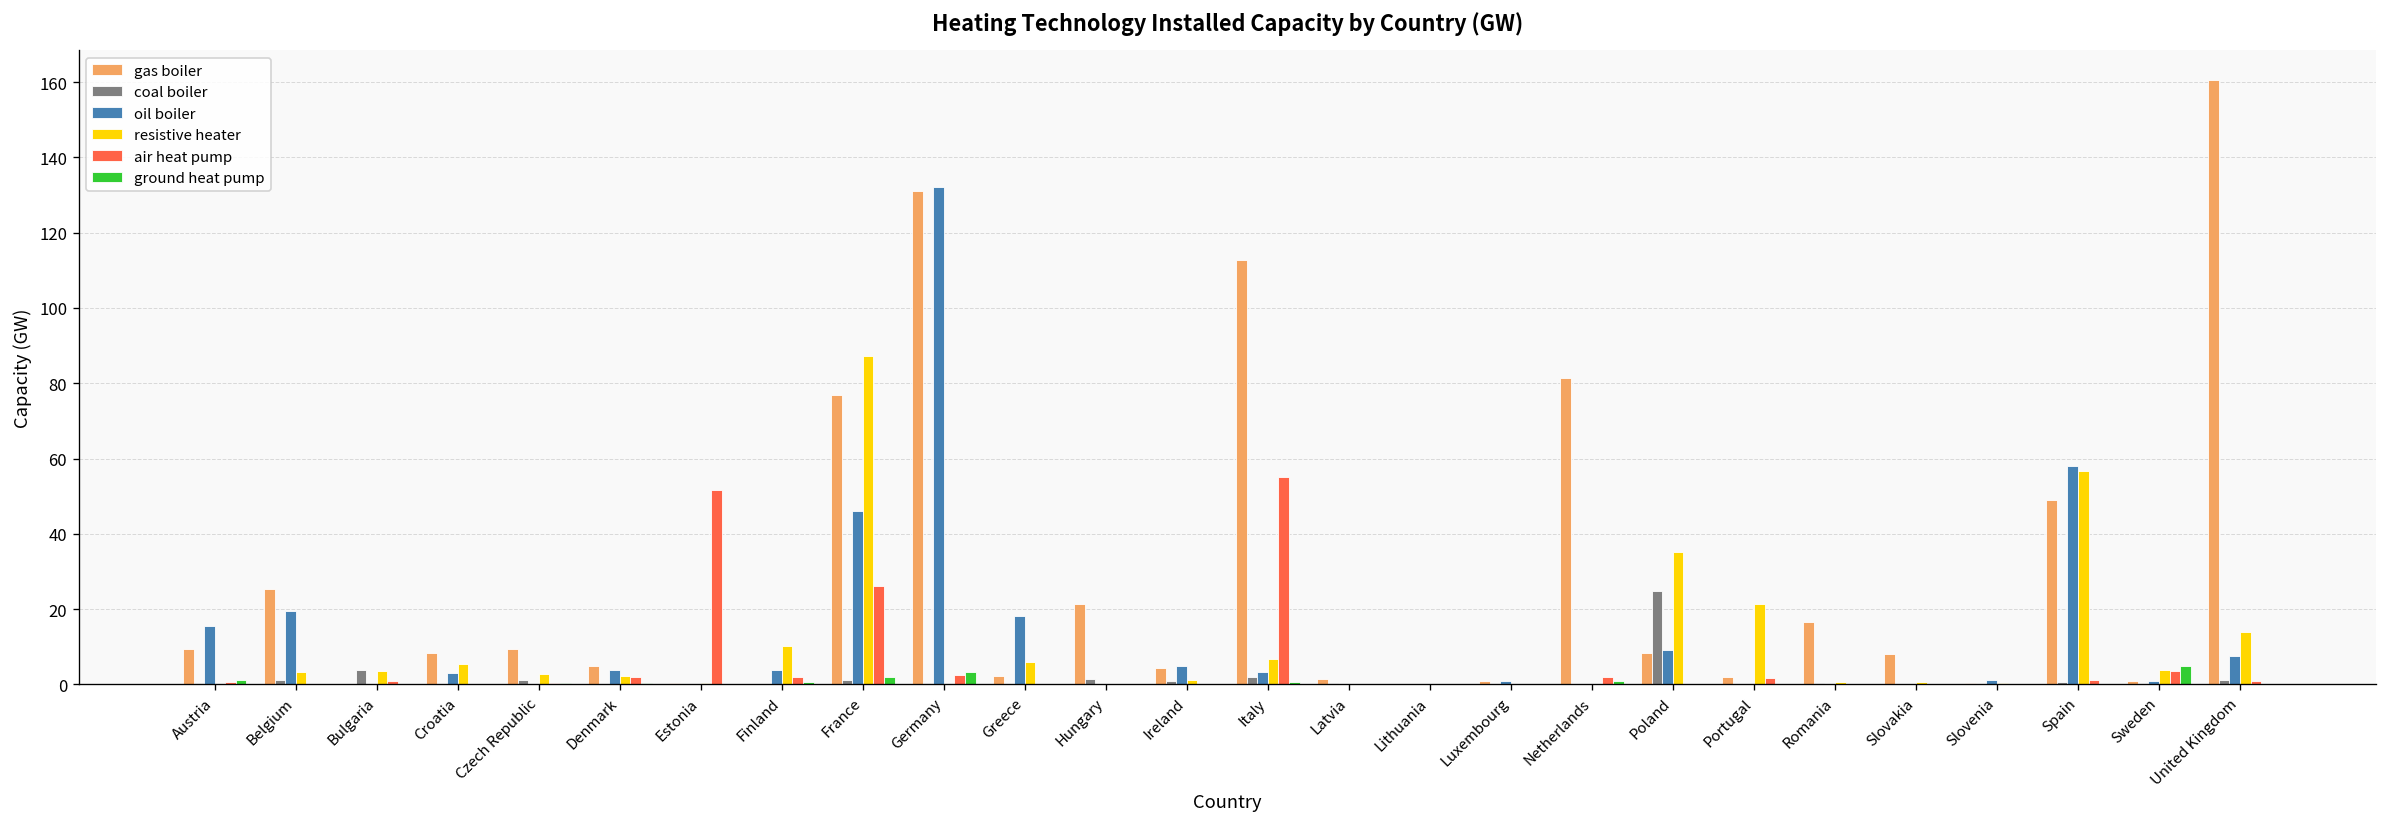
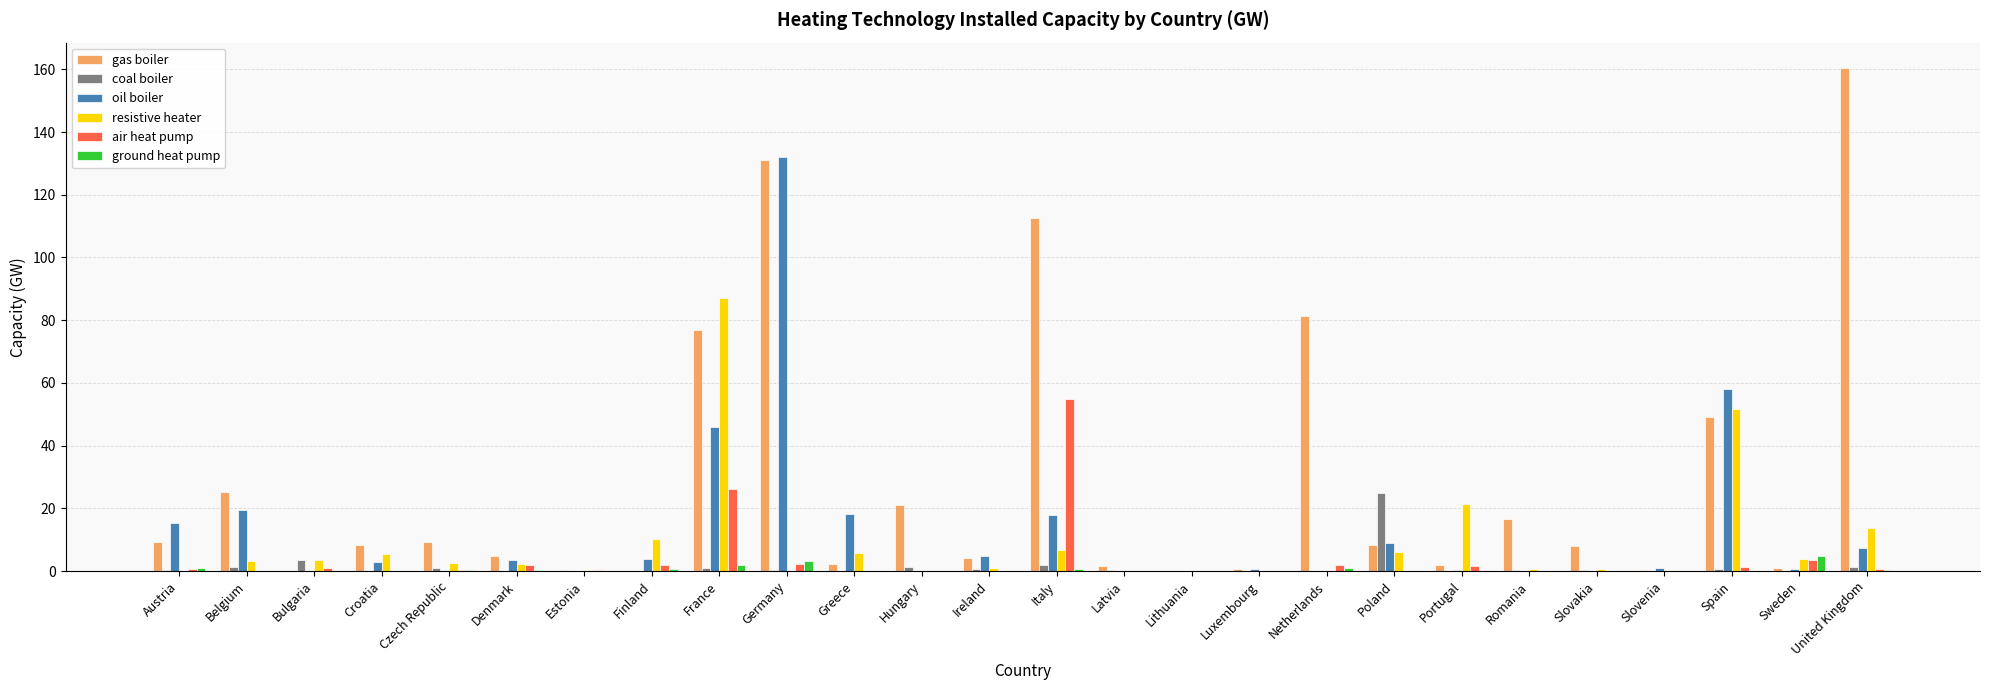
  {
    "gas boiler": {
      "Austria": 9,
      "Belgium": 25,
      "Croatia": 8,
      "Czech Republic": 9,
      "Denmark": 5,
      "Finland": 0,
      "France": 77,
      "Germany": 131,
      "Greece": 2,
      "Hungary": 21,
      "Ireland": 4,
      "Italy": 113,
      "Latvia": 2,
      "Lithuania": 0,
      "Netherlands": 81,
      "Poland": 8,
      "Portugal": 2,
      "Romania": 17,
      "Slovakia": 8,
      "Spain": 49,
      "Sweden": 1,
      "United Kingdom": 160
    },
    "coal boiler": {
      "Belgium": 1,
      "Bulgaria": 4,
      "Czech Republic": 1,
      "Denmark": 0,
      "France": 1,
      "Hungary": 1,
      "Ireland": 1,
      "Italy": 2,
      "Lithuania": 0,
      "Luxembourg": 0,
      "Netherlands": 0,
      "Poland": 25,
      "Portugal": 0,
      "Slovenia": 0,
      "Sweden": 0,
      "United Kingdom": 1
    },
    "oil boiler": {
      "Austria": 15,
      "Belgium": 20,
      "Croatia": 3,
      "Denmark": 4,
      "Finland": 4,
      "France": 46,
      "Germany": 132,
      "Greece": 18,
      "Ireland": 5,
-     "Italy": 3,
+     "Italy": 18,
      "Latvia": 0,
      "Lithuania": 0,
      "Poland": 9,
      "Slovenia": 1,
      "Spain": 58,
      "United Kingdom": 7
    },
    "resistive heater": {
      "Austria": 0,
      "Belgium": 3,
      "Bulgaria": 3,
      "Croatia": 5,
      "Czech Republic": 3,
      "Denmark": 2,
      "Finland": 10,
      "France": 87,
      "Germany": 0,
      "Greece": 6,
      "Ireland": 1,
      "Italy": 7,
      "Lithuania": 0,
-     "Poland": 35,
+     "Poland": 6,
      "Portugal": 21,
-     "Spain": 57,
+     "Spain": 52,
      "Sweden": 4,
      "United Kingdom": 14
    },
    "air heat pump": {
      "Bulgaria": 1,
      "Croatia": 0,
      "Denmark": 2,
-     "Estonia": 52,
+     "Estonia": 0,
      "Finland": 2,
      "France": 26,
      "Germany": 2,
      "Greece": 0,
      "Italy": 55,
      "Latvia": 0,
      "Netherlands": 2,
      "Portugal": 2,
      "Romania": 0,
      "Spain": 1,
      "Sweden": 3,
      "United Kingdom": 1
    },
    "ground heat pump": {
      "Austria": 1,
      "Croatia": 0,
      "France": 2,
      "Germany": 3,
      "Greece": 0,
      "Latvia": 0,
      "Netherlands": 1,
      "Romania": 0,
      "Sweden": 5
    }
  }
